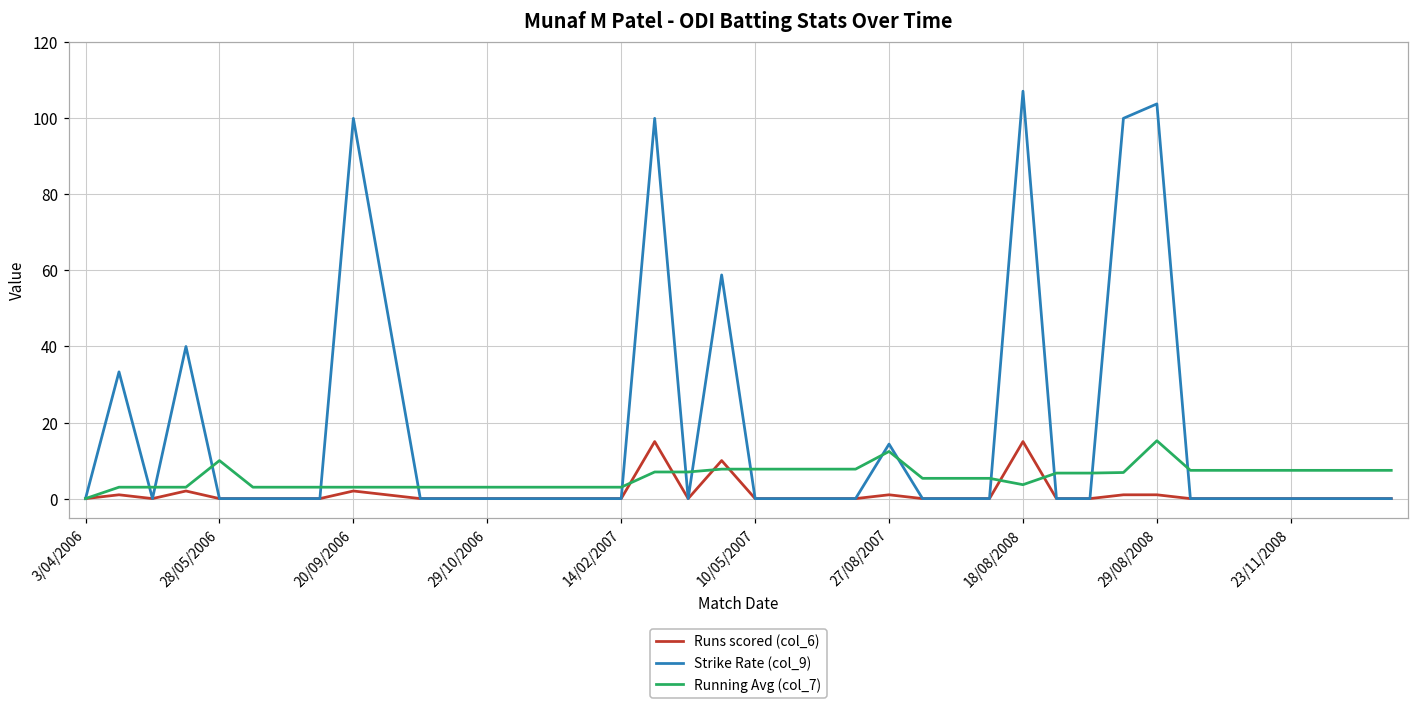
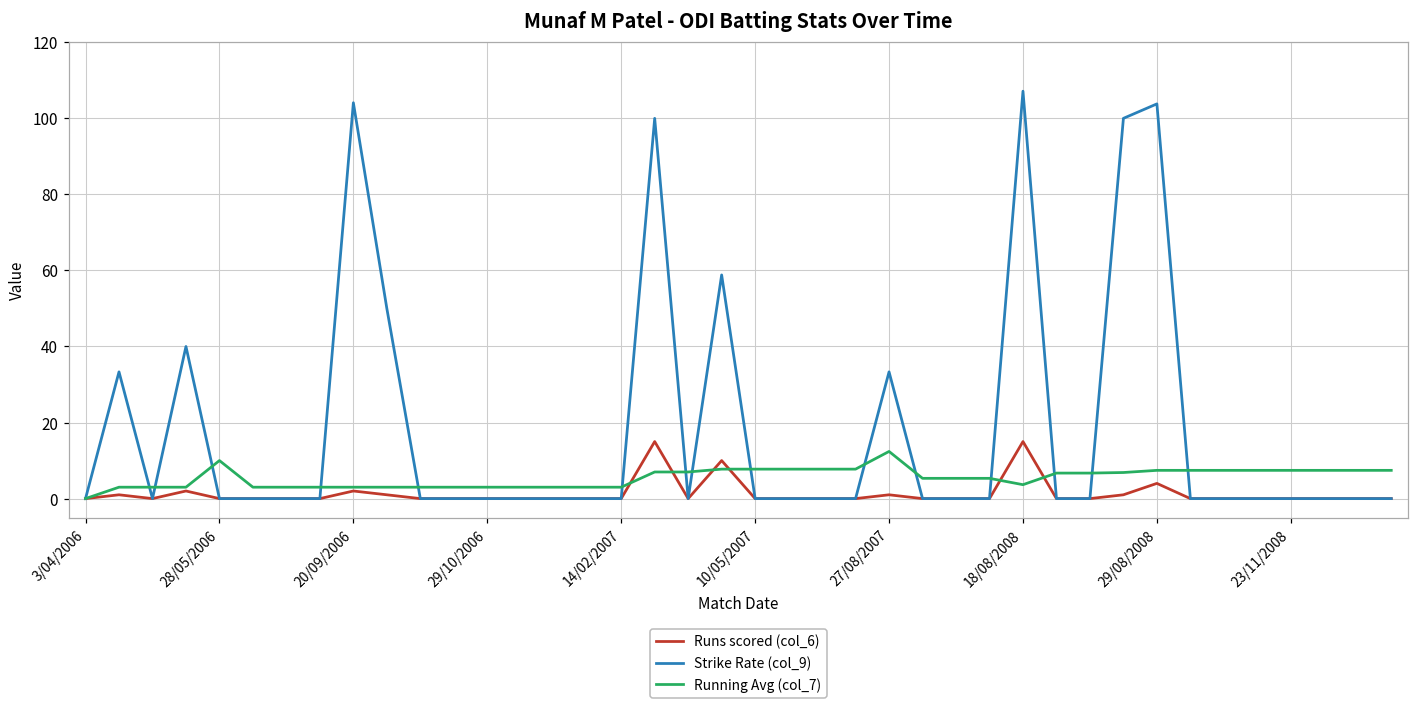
  {
    "Runs scored (col_6)": {
      "20/09/2006": 2,
      "27/08/2007": 1,
      "18/08/2008": 15,
-     "29/08/2008": 1
+     "29/08/2008": 4
    },
    "Strike Rate (col_9)": {
-     "20/09/2006": 100,
-     "27/08/2007": 14,
+     "20/09/2006": 104,
+     "27/08/2007": 33,
      "18/08/2008": 107,
      "29/08/2008": 104
    },
    "Running Avg (col_7)": {
      "28/05/2006": 10,
      "20/09/2006": 3,
      "29/10/2006": 3,
      "14/02/2007": 3,
      "10/05/2007": 8,
      "27/08/2007": 12,
      "18/08/2008": 4,
-     "29/08/2008": 15,
+     "29/08/2008": 7,
      "23/11/2008": 7
    }
  }
